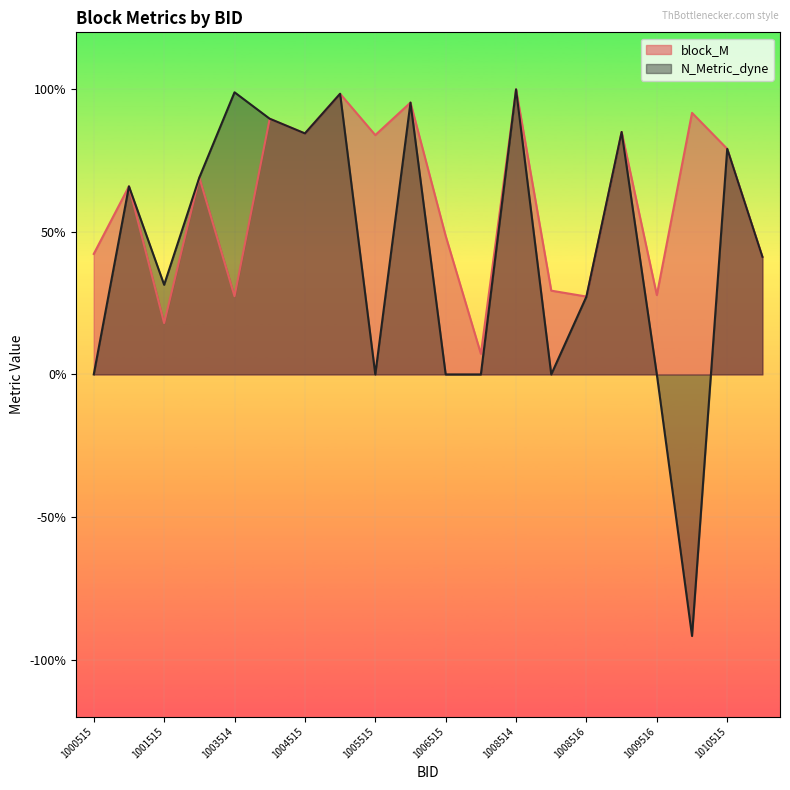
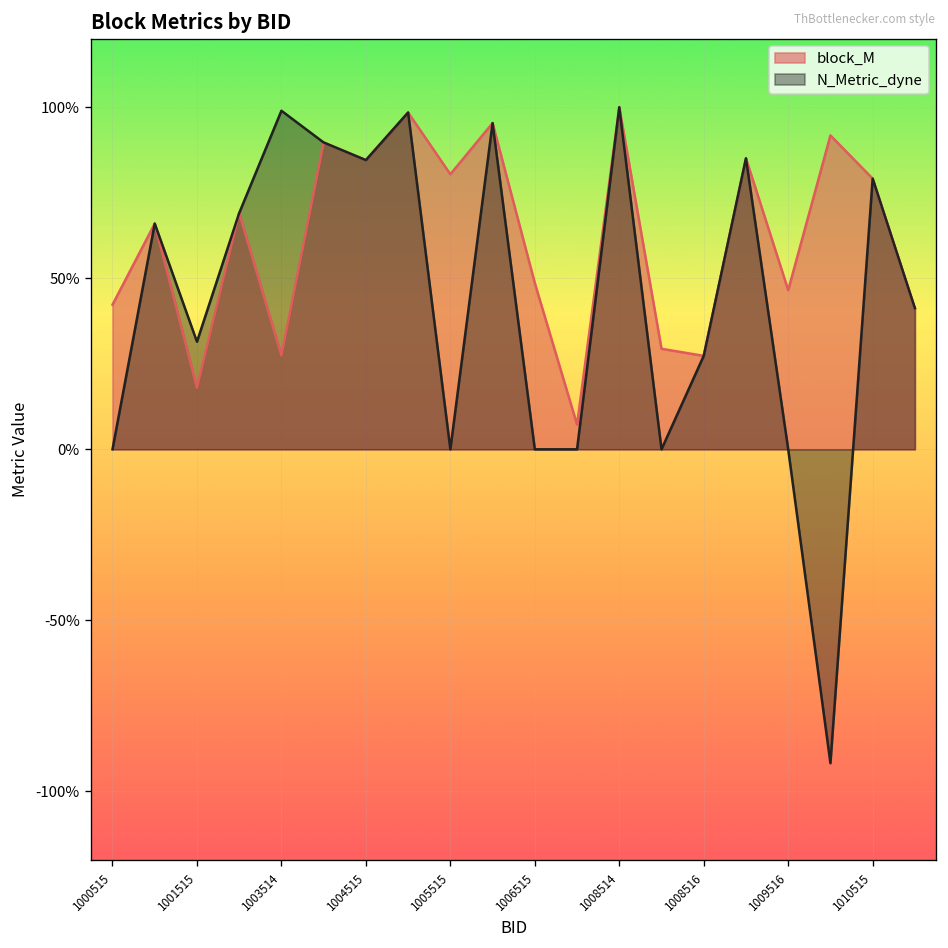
  {
    "block_M": {
      "1000515": "42%",
      "1001515": "18%",
      "1003514": "27%",
-     "1005515": "84%",
+     "1005515": "80%",
      "1006515": "49%",
-     "1009516": "28%"
+     "1009516": "47%"
    }
  }
